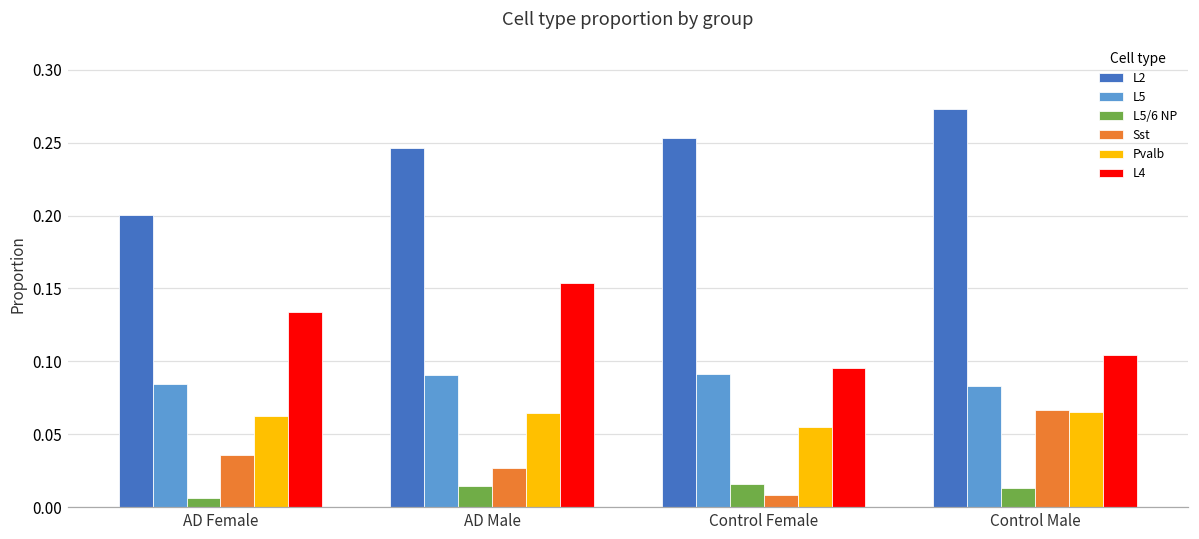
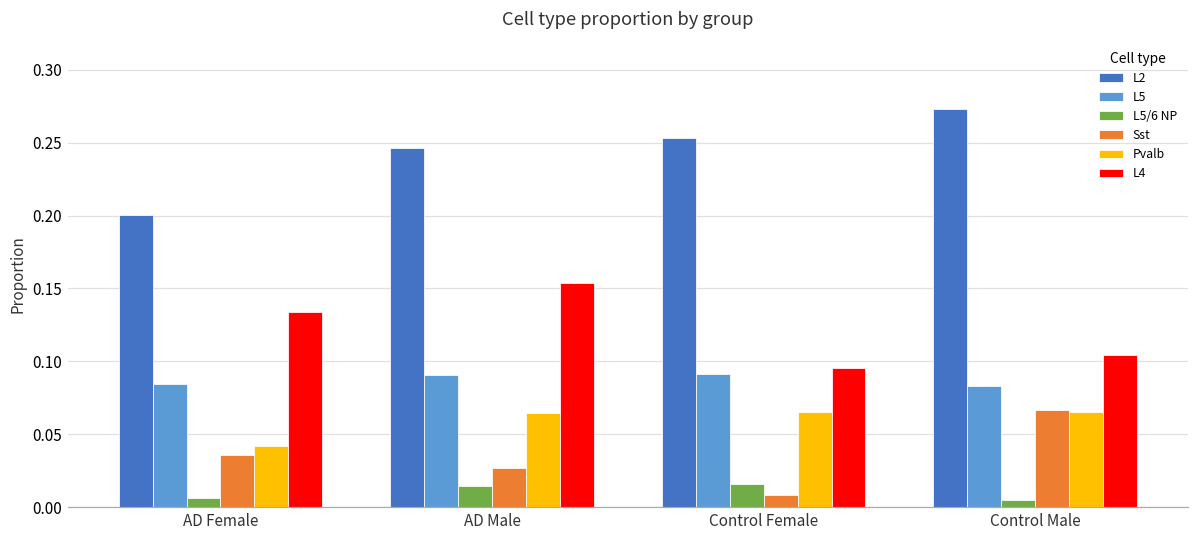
  {
    "L5/6 NP": {
      "AD Female": 0.006,
      "AD Male": 0.015,
      "Control Female": 0.016,
-     "Control Male": 0.013
+     "Control Male": 0.005
    },
    "Sst": {
      "AD Female": 0.036,
      "AD Male": 0.027,
      "Control Female": 0.009,
      "Control Male": 0.067
    },
    "Pvalb": {
-     "AD Female": 0.063,
+     "AD Female": 0.042,
      "AD Male": 0.064,
-     "Control Female": 0.055,
+     "Control Female": 0.065,
      "Control Male": 0.065
    },
    "L4": {
      "AD Female": 0.134,
      "AD Male": 0.154,
      "Control Female": 0.096,
      "Control Male": 0.104
    }
  }
